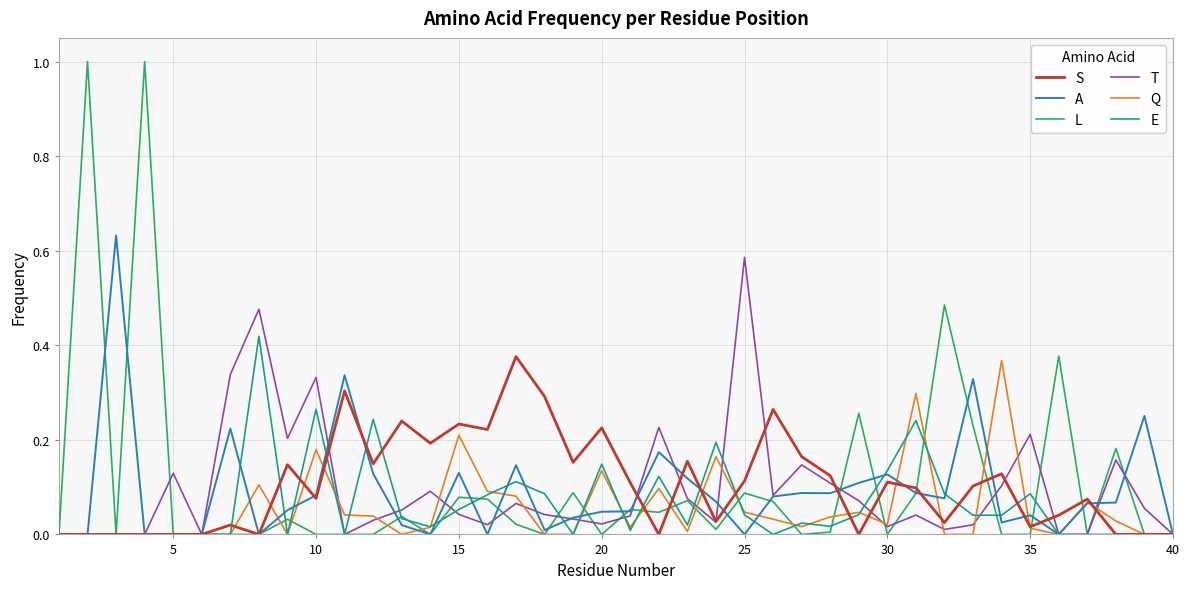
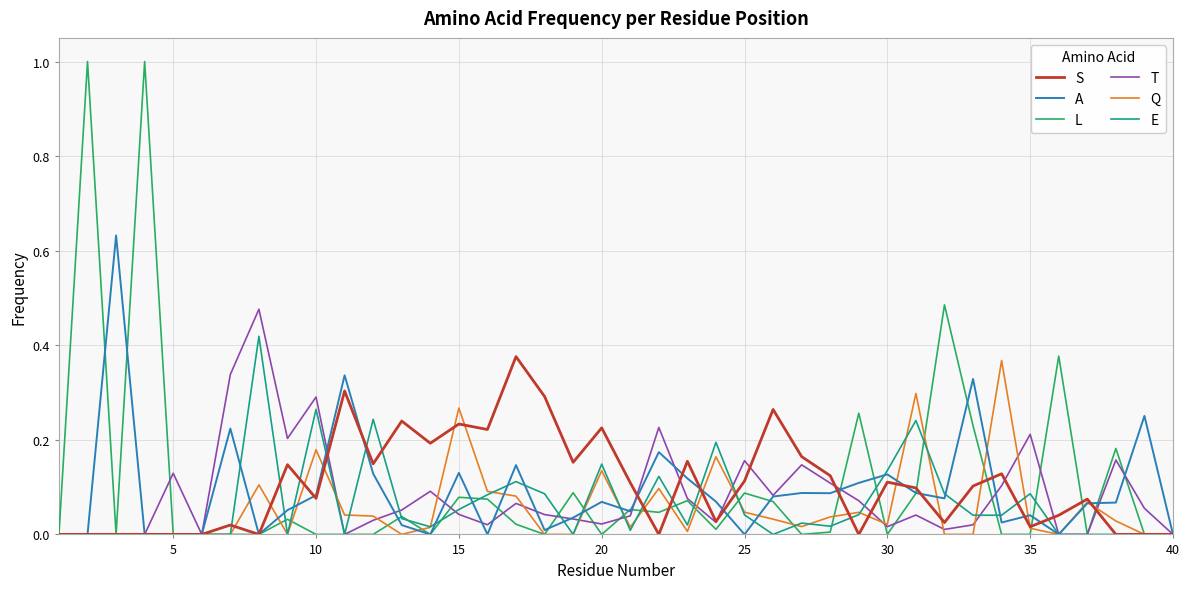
  {
    "S": {
      "10": 0.08,
      "15": 0.23,
      "20": 0.23,
      "25": 0.11,
      "30": 0.11
    },
    "A": {
      "10": 0.08,
      "15": 0.13,
-     "20": 0.05,
+     "20": 0.07,
      "25": 0.00,
      "30": 0.13,
      "35": 0.04
    },
    "T": {
      "5": 0.13,
-     "10": 0.33,
+     "10": 0.29,
      "15": 0.04,
      "20": 0.02,
-     "25": 0.59,
+     "25": 0.16,
      "35": 0.21
    },
    "Q": {
      "10": 0.18,
-     "15": 0.21,
+     "15": 0.27,
      "20": 0.13,
      "25": 0.05
    }
  }
